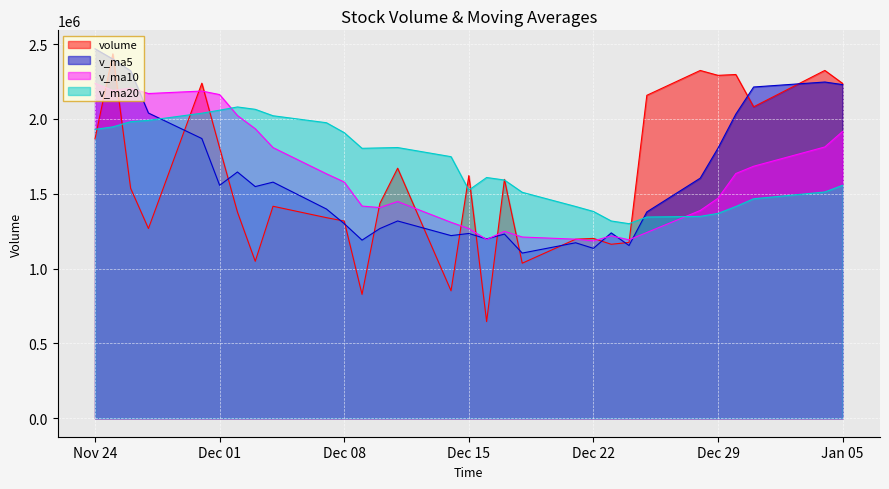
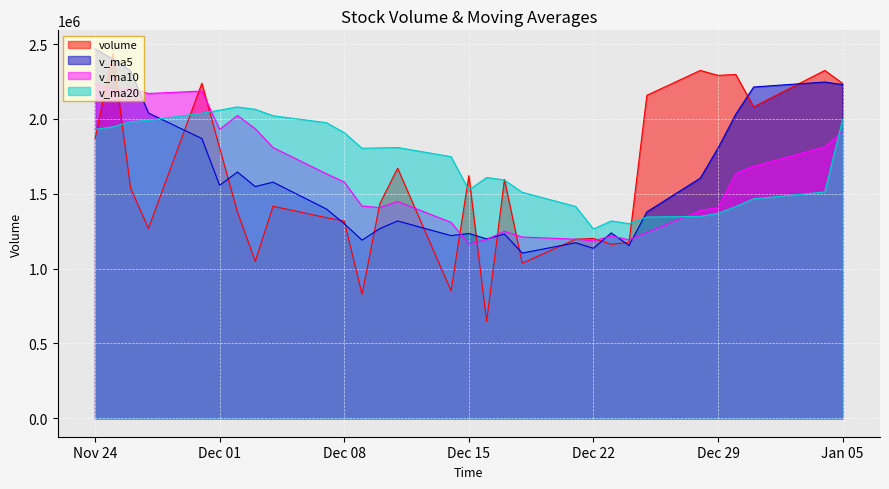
  {
    "volume": {
      "Nov 24": 1870000,
      "Dec 01": 1810000,
      "Dec 08": 1320000,
      "Dec 15": 1620000,
      "Dec 29": 2290000
    },
    "v_ma5": {
      "Dec 01": 1560000,
      "Dec 08": 1300000,
      "Dec 15": 1230000,
      "Dec 22": 1130000,
      "Dec 29": 1800000
    },
    "v_ma10": {
-     "Dec 01": 2160000,
+     "Dec 01": 1930000,
      "Dec 08": 1580000,
-     "Dec 15": 1270000,
-     "Dec 29": 1470000,
+     "Dec 15": 1160000,
+     "Dec 29": 1410000,
      "Jan 05": 1920000
    },
    "v_ma20": {
      "Nov 24": 1930000,
      "Dec 01": 2060000,
      "Dec 08": 1910000,
      "Dec 15": 1520000,
-     "Dec 22": 1380000,
+     "Dec 22": 1260000,
      "Dec 29": 1370000,
-     "Jan 05": 1560000
+     "Jan 05": 2000000
    }
  }
